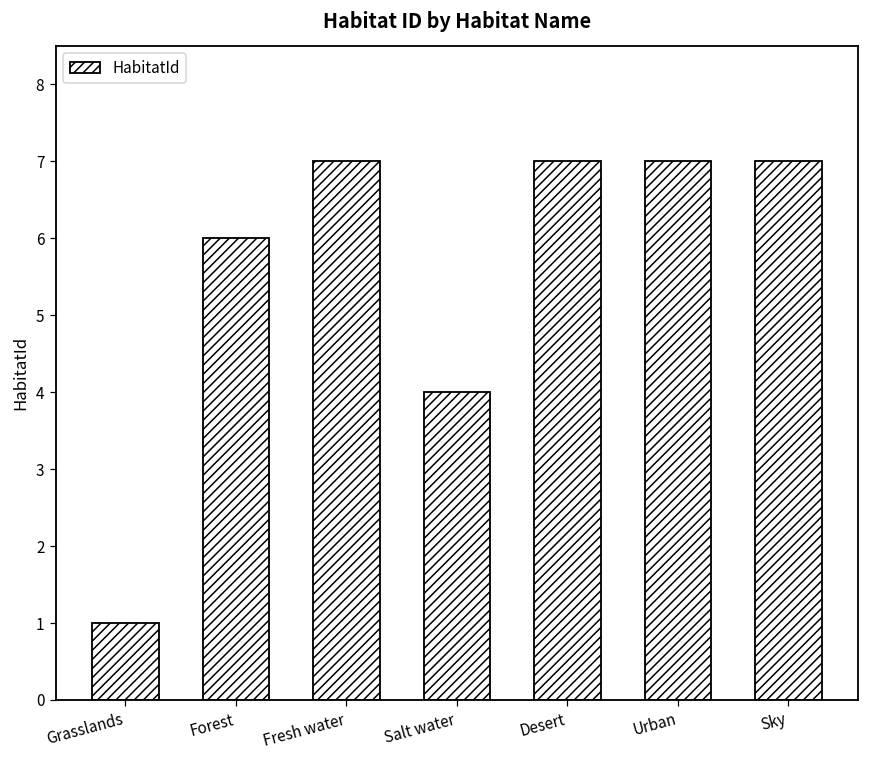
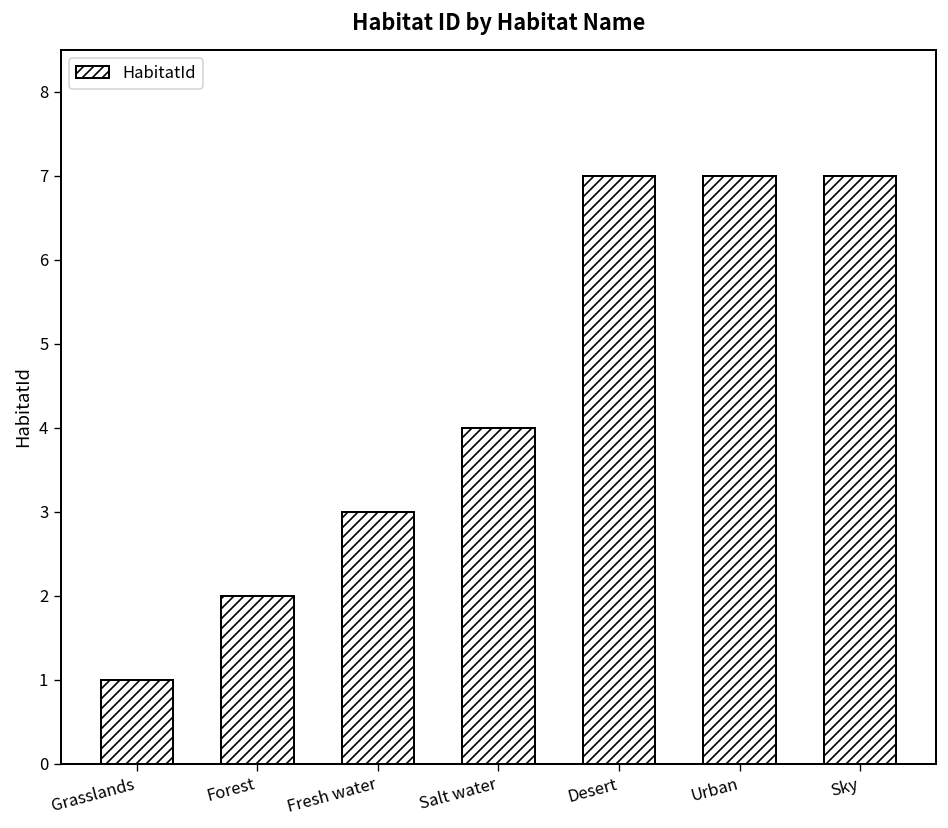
  {
    "Grasslands": 1,
-   "Forest": 6,
-   "Fresh water": 7,
+   "Forest": 2,
+   "Fresh water": 3,
    "Salt water": 4,
    "Desert": 7,
    "Urban": 7,
    "Sky": 7
  }
